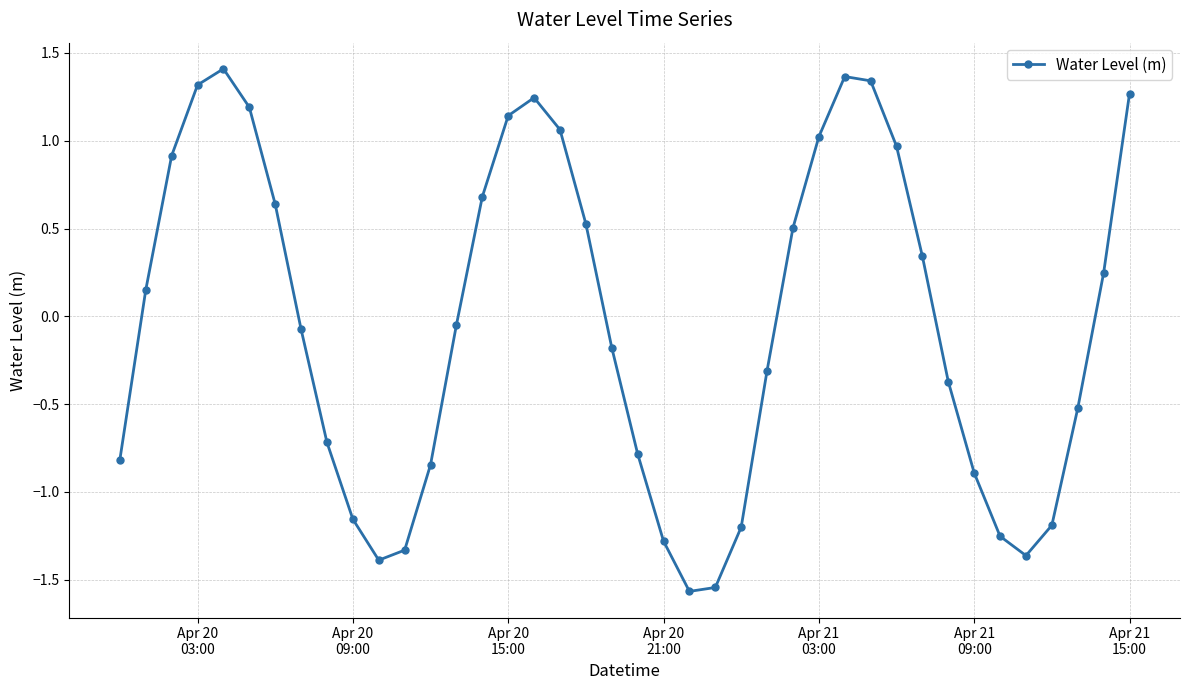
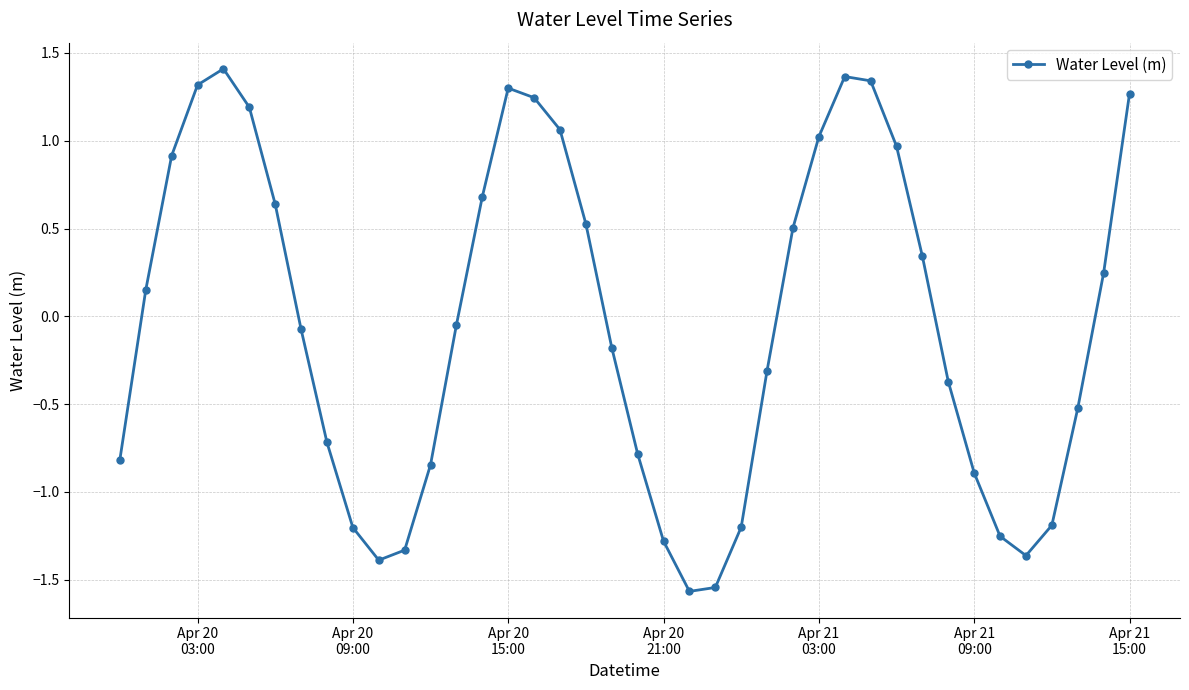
  {
    "Apr 20 03:00": 1.32,
-   "Apr 20 09:00": -1.16,
-   "Apr 20 15:00": 1.14,
+   "Apr 20 09:00": -1.20,
+   "Apr 20 15:00": 1.30,
    "Apr 20 21:00": -1.28,
    "Apr 21 03:00": 1.02,
    "Apr 21 09:00": -0.89,
    "Apr 21 15:00": 1.27
  }
